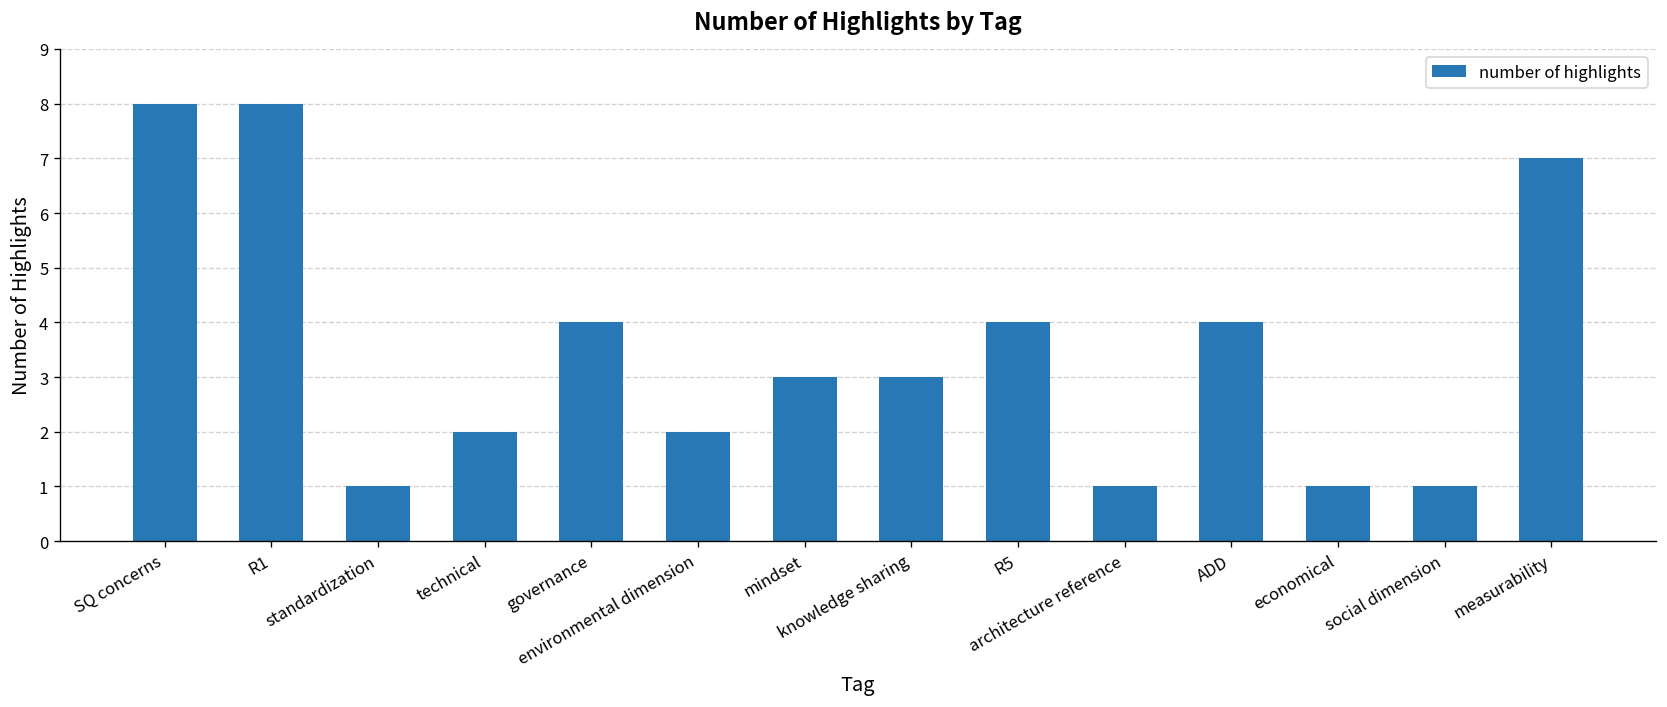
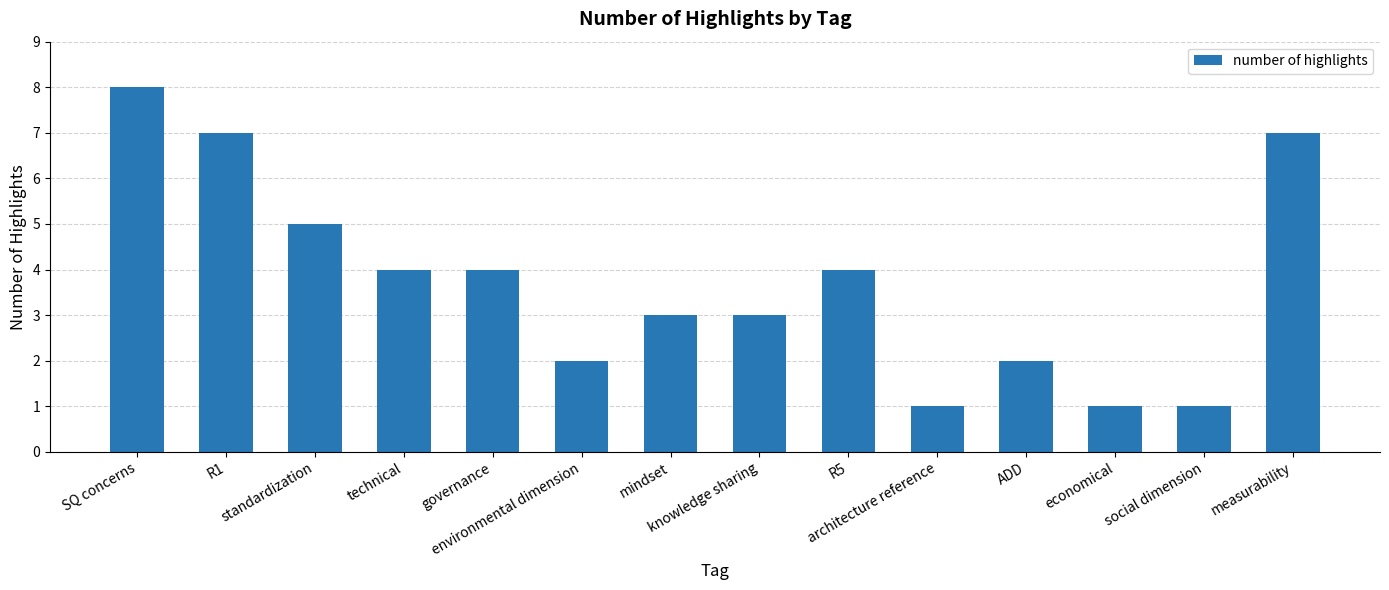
  {
    "SQ concerns": 8,
-   "R1": 8,
-   "standardization": 1,
-   "technical": 2,
+   "R1": 7,
+   "standardization": 5,
+   "technical": 4,
    "governance": 4,
    "environmental dimension": 2,
    "mindset": 3,
    "knowledge sharing": 3,
    "R5": 4,
    "architecture reference": 1,
-   "ADD": 4,
+   "ADD": 2,
    "economical": 1,
    "social dimension": 1,
    "measurability": 7
  }
